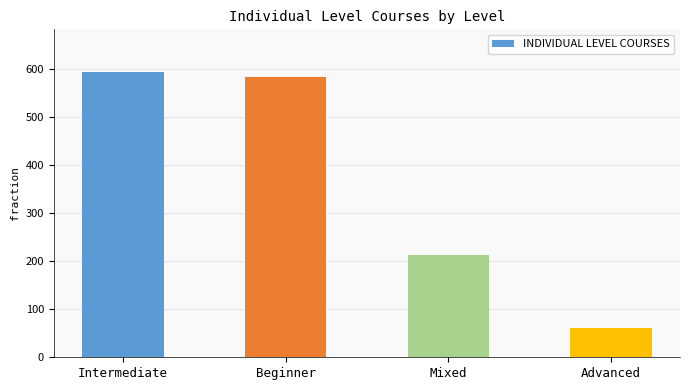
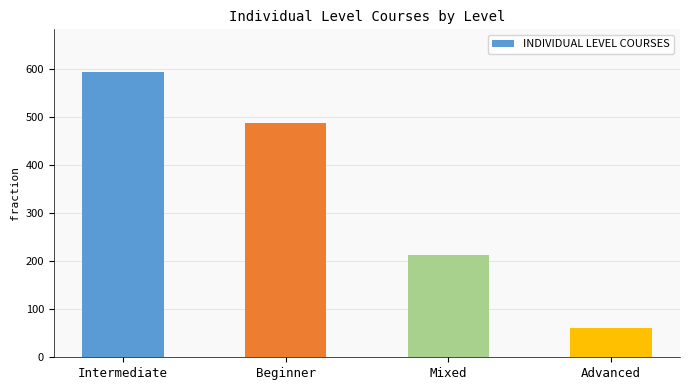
  {
    "Intermediate": 590,
-   "Beginner": 580,
+   "Beginner": 490,
    "Mixed": 210,
    "Advanced": 60
  }
